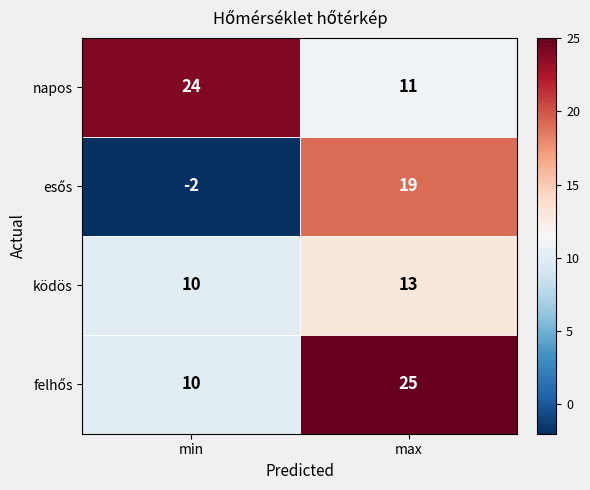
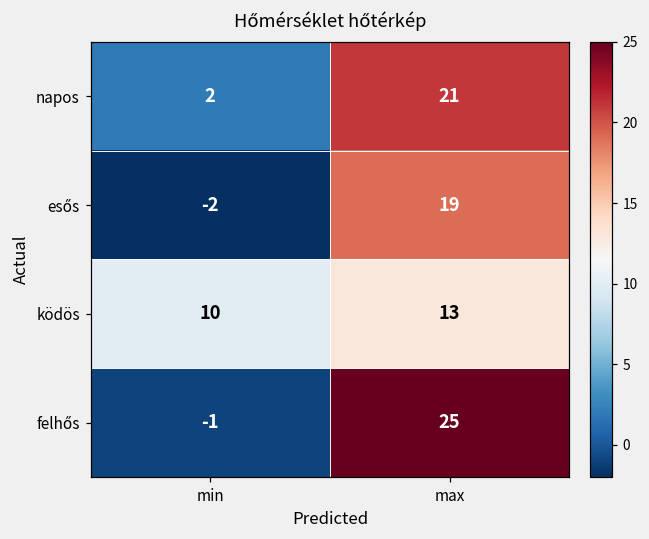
  {
    "napos": {
-     "min": 24,
-     "max": 11
+     "min": 2,
+     "max": 21
    },
    "esős": {
      "min": -2,
      "max": 19
    },
    "ködös": {
      "min": 10,
      "max": 13
    },
    "felhős": {
-     "min": 10,
+     "min": -1,
      "max": 25
    }
  }
